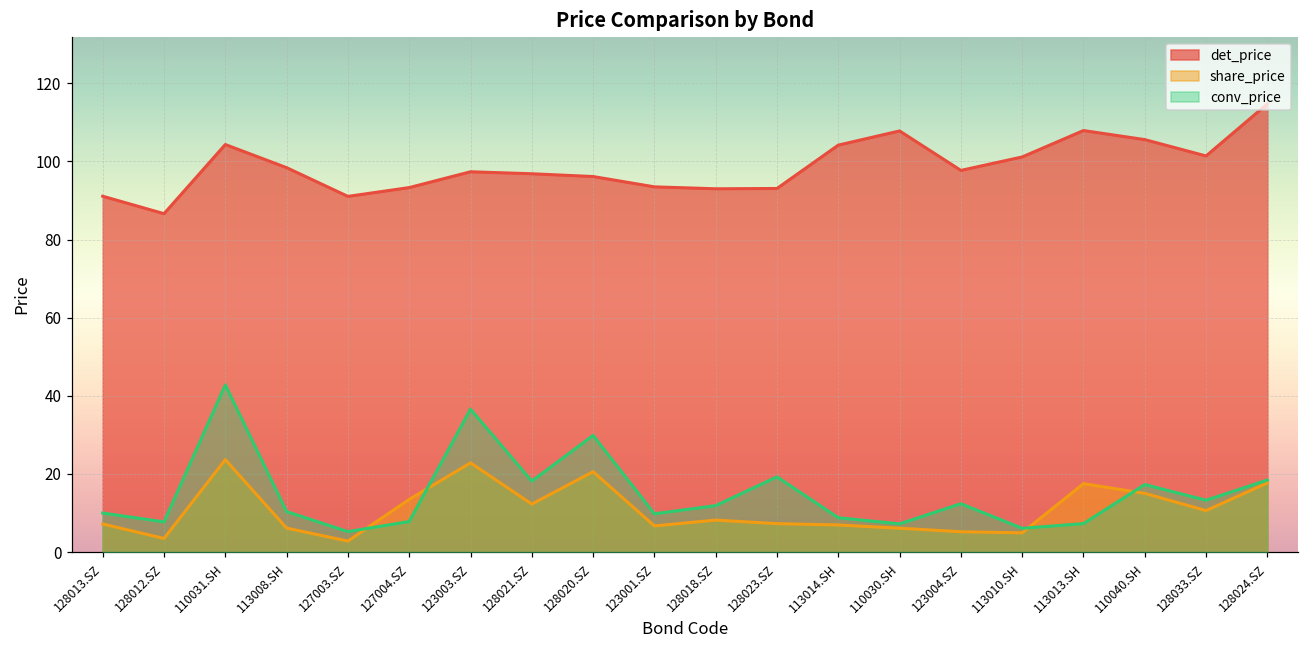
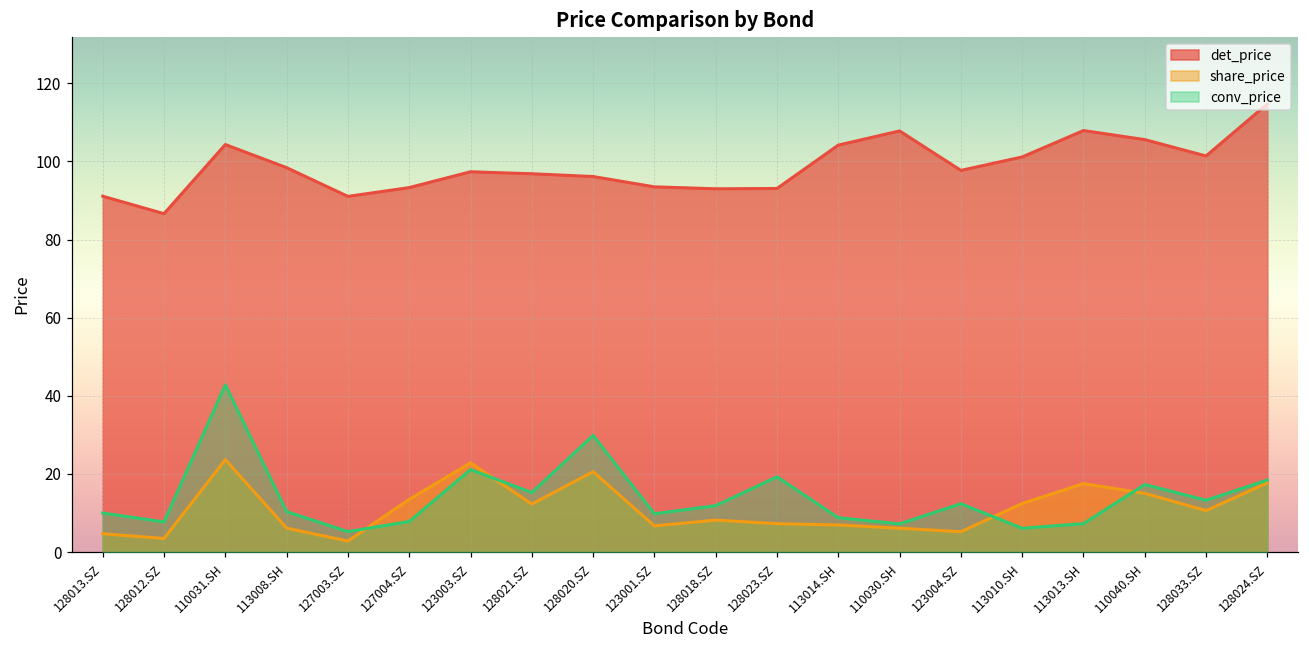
  {
    "det_price": {
      "128013.SZ": 91,
      "128012.SZ": 87,
      "110031.SH": 104,
      "113008.SH": 98,
      "127003.SZ": 91,
      "127004.SZ": 93,
      "123003.SZ": 97,
      "128021.SZ": 97,
      "128020.SZ": 96,
      "123001.SZ": 93,
      "128018.SZ": 93,
      "128023.SZ": 93,
      "113014.SH": 104,
      "110030.SH": 108,
      "123004.SZ": 98,
      "113010.SH": 101,
      "113013.SH": 108,
      "110040.SH": 106,
      "128033.SZ": 101
    },
    "share_price": {
-     "128013.SZ": 7,
+     "128013.SZ": 5,
      "128012.SZ": 4,
      "110031.SH": 24,
      "113008.SH": 6,
      "127003.SZ": 3,
      "127004.SZ": 14,
      "123003.SZ": 23,
      "128021.SZ": 12,
      "128020.SZ": 21,
      "123001.SZ": 7,
      "128018.SZ": 8,
      "128023.SZ": 7,
      "113014.SH": 7,
      "110030.SH": 6,
      "123004.SZ": 5,
-     "113010.SH": 5,
+     "113010.SH": 12,
      "113013.SH": 18,
      "110040.SH": 15,
      "128033.SZ": 11,
      "128024.SZ": 18
    },
    "conv_price": {
      "128013.SZ": 10,
      "128012.SZ": 8,
      "110031.SH": 43,
      "113008.SH": 10,
      "127003.SZ": 5,
      "127004.SZ": 8,
-     "123003.SZ": 37,
-     "128021.SZ": 18,
+     "123003.SZ": 21,
+     "128021.SZ": 15,
      "128020.SZ": 30,
      "123001.SZ": 10,
      "128018.SZ": 12,
      "128023.SZ": 19,
      "113014.SH": 9,
      "110030.SH": 7,
      "123004.SZ": 12,
      "113010.SH": 6,
      "113013.SH": 7,
      "110040.SH": 17,
      "128033.SZ": 13,
      "128024.SZ": 18
    }
  }
